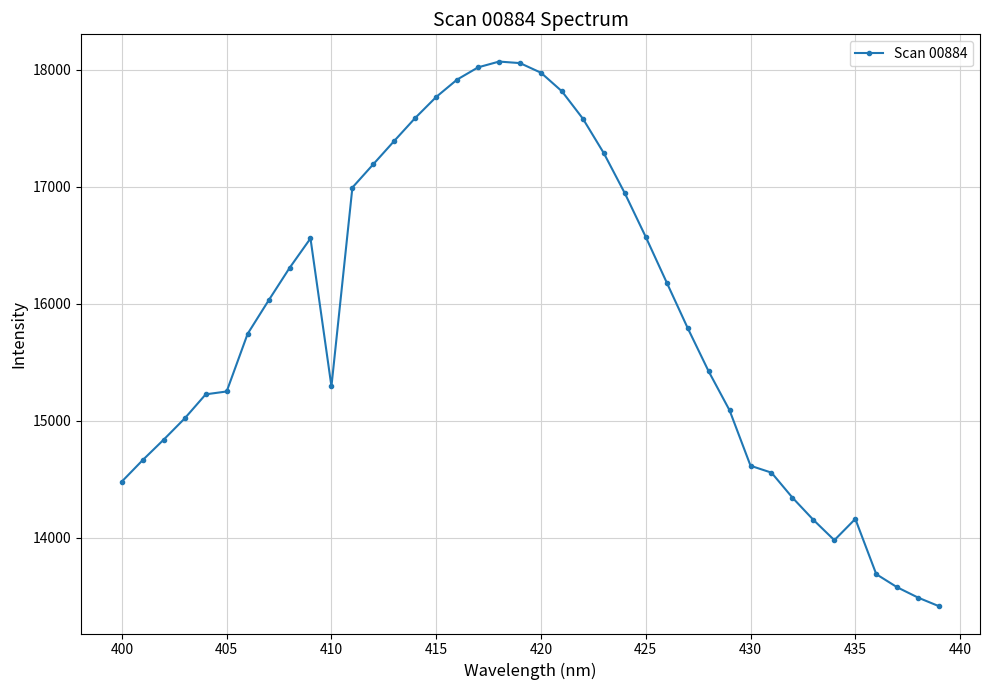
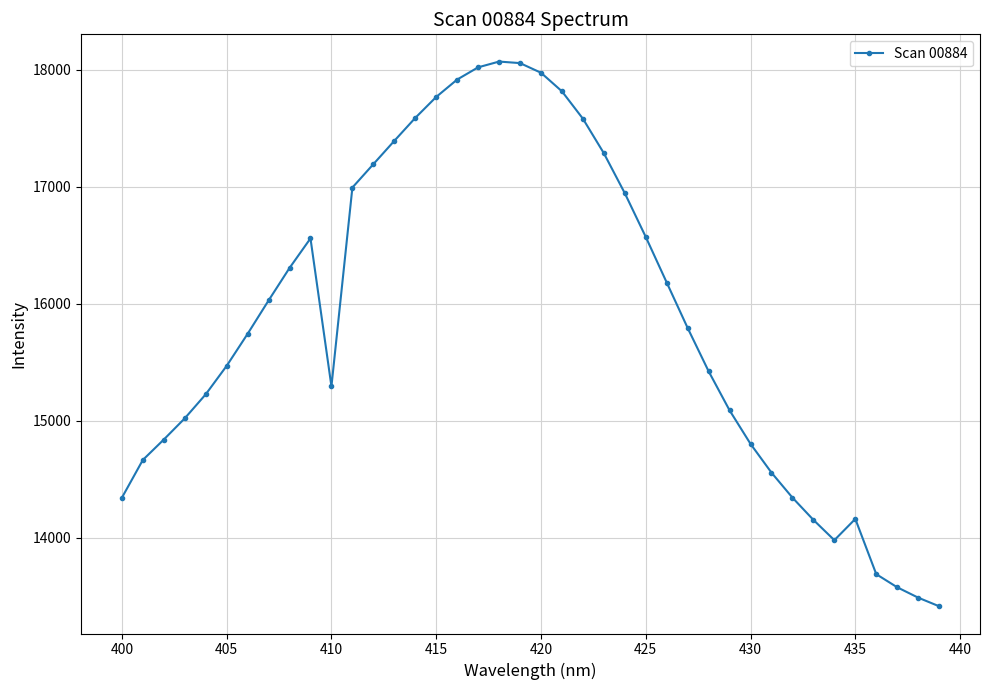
  {
-   "400": 14480,
-   "405": 15250,
+   "400": 14340,
+   "405": 15470,
    "410": 15290,
    "415": 17770,
    "420": 17970,
    "425": 16570,
-   "430": 14620,
+   "430": 14800,
    "435": 14160
  }
